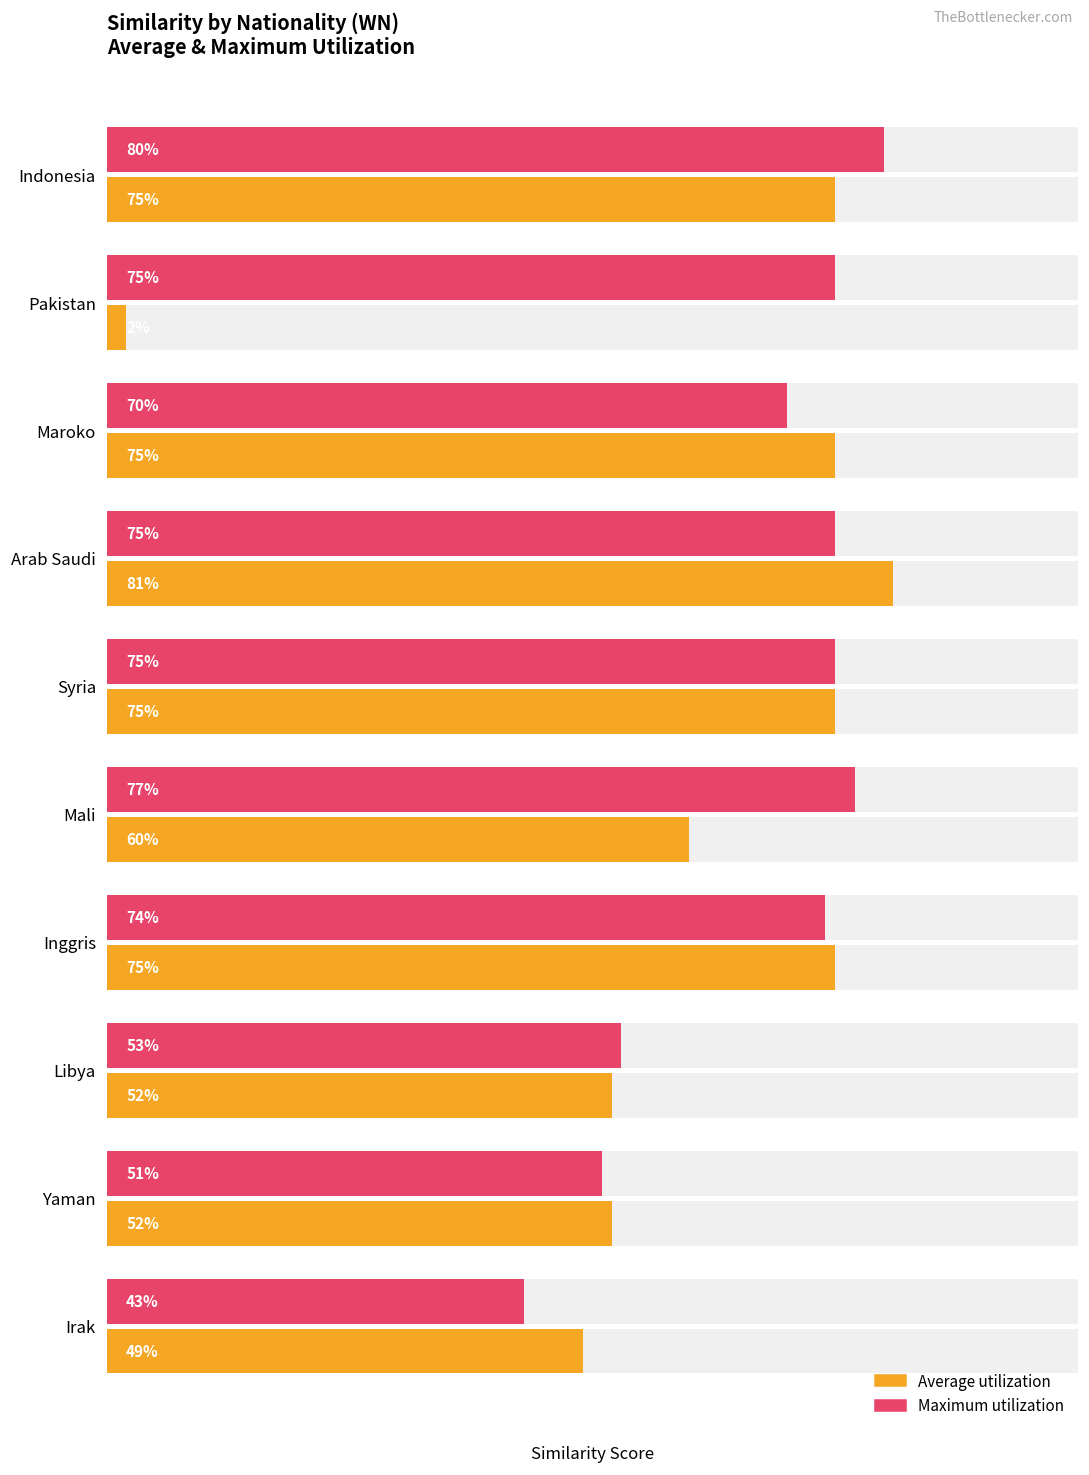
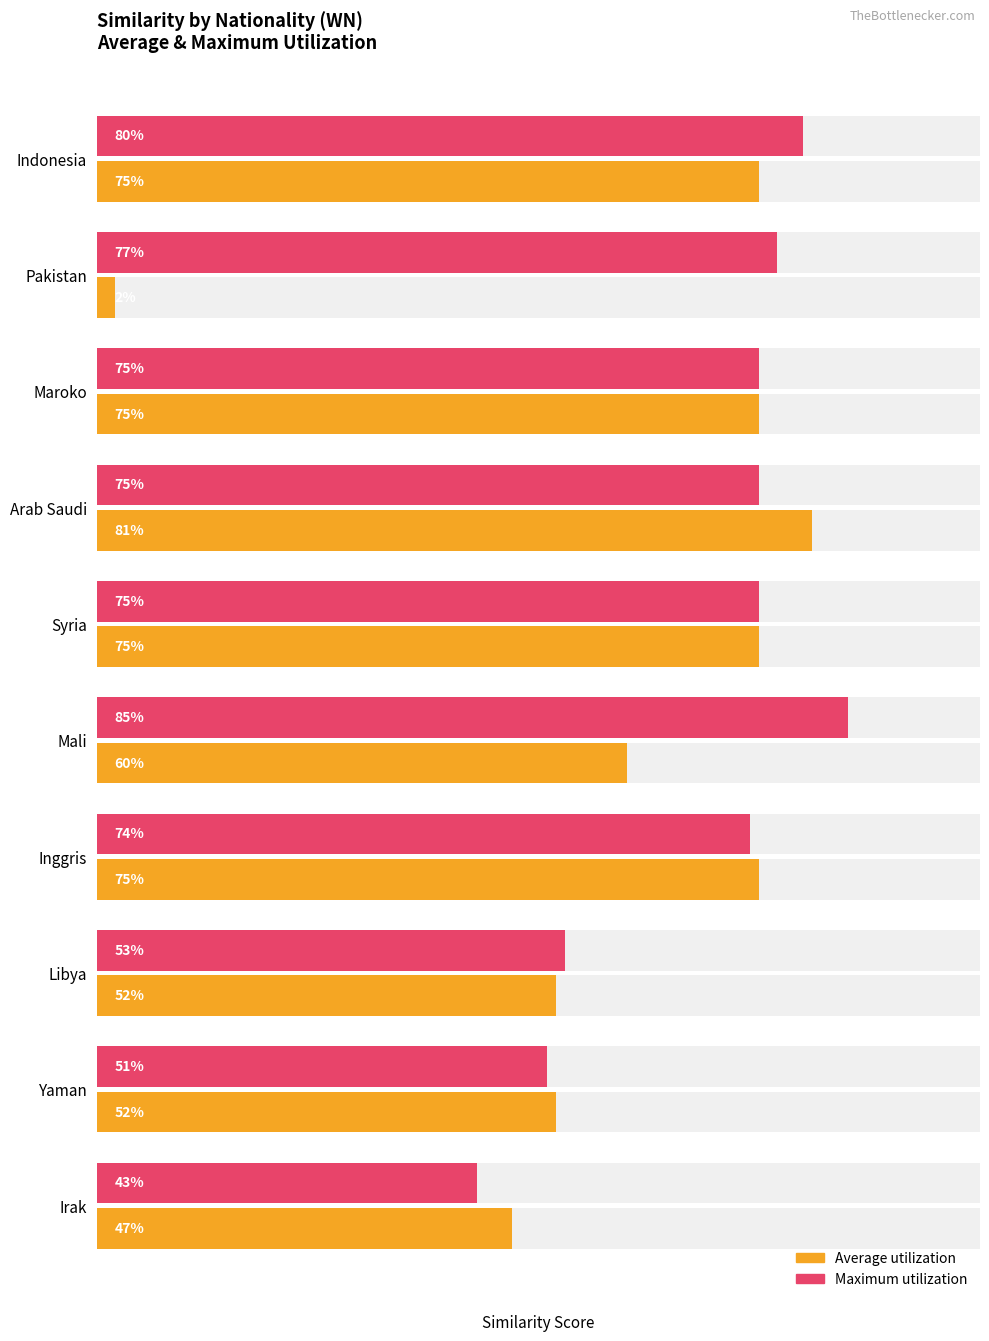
  {
    "Average utilization": {
-     "Irak": "49%"
+     "Irak": "47%"
    },
    "Maximum utilization": {
-     "Pakistan": "75%",
-     "Maroko": "70%",
-     "Mali": "77%"
+     "Pakistan": "77%",
+     "Maroko": "75%",
+     "Mali": "85%"
    }
  }
